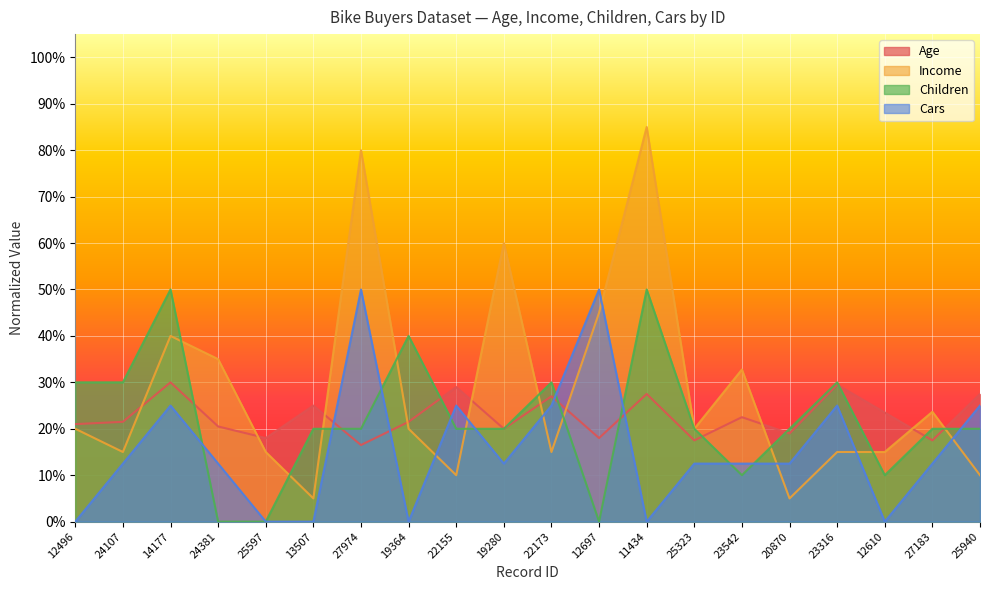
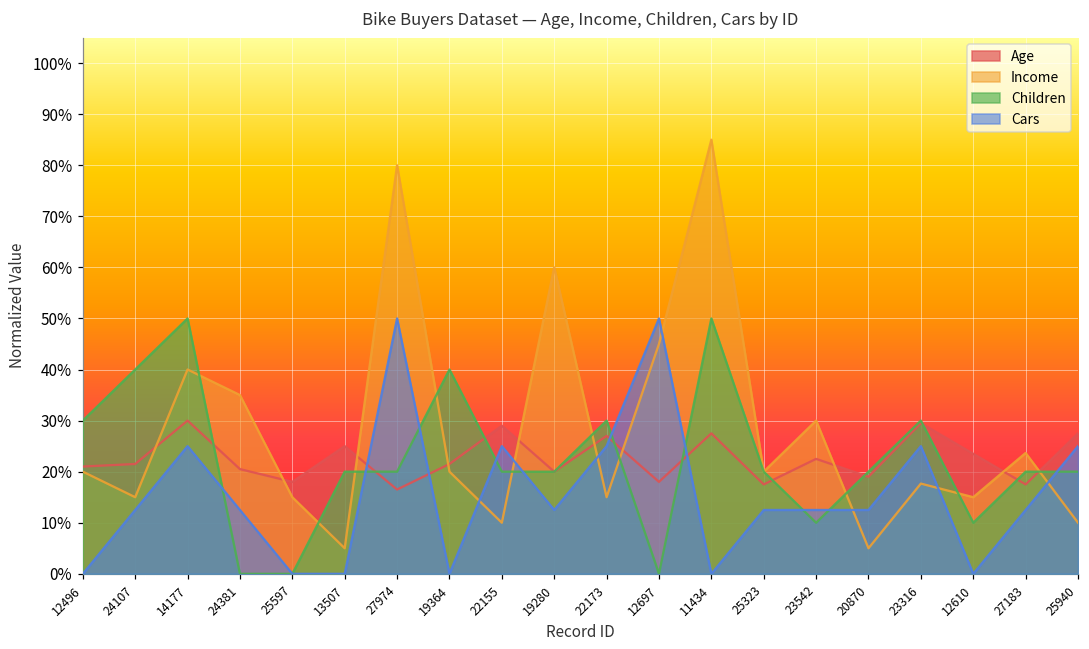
  {
    "Age": {
      "12496": "21%",
      "24107": "22%",
      "14177": "30%",
      "24381": "21%",
      "25597": "18%",
      "13507": "25%",
      "27974": "17%",
      "19364": "22%",
      "22155": "29%",
      "22173": "27%",
      "12697": "18%",
      "11434": "28%",
      "25323": "18%",
      "23542": "23%",
      "20870": "19%",
      "12610": "24%",
      "27183": "18%",
      "25940": "28%"
    },
    "Income": {
      "12496": "20%",
      "24107": "15%",
      "14177": "40%",
      "24381": "35%",
      "25597": "15%",
      "13507": "5%",
      "27974": "80%",
      "19364": "20%",
      "22155": "10%",
      "19280": "60%",
      "22173": "15%",
      "12697": "45%",
      "11434": "85%",
-     "23542": "33%",
+     "23542": "30%",
      "20870": "5%",
-     "23316": "15%",
+     "23316": "18%",
      "12610": "15%",
      "27183": "24%",
      "25940": "10%"
    },
    "Children": {
      "12496": "30%",
-     "24107": "30%",
+     "24107": "40%",
      "14177": "50%",
      "24381": "0%",
      "13507": "20%",
      "27974": "20%",
      "19364": "40%",
      "22155": "20%",
      "22173": "30%",
      "12697": "0%",
      "11434": "50%",
      "23542": "10%",
      "20870": "20%",
      "12610": "10%",
      "27183": "20%",
      "25940": "20%"
    },
    "Cars": {
      "12496": "0%",
      "24107": "13%",
      "14177": "25%",
      "24381": "13%",
      "13507": "0%",
      "27974": "50%",
      "19364": "0%",
      "22155": "25%",
      "19280": "13%",
      "22173": "25%",
      "12697": "50%",
      "11434": "0%",
      "25323": "13%",
      "23542": "13%",
      "20870": "13%",
      "23316": "25%",
      "12610": "0%",
      "27183": "13%",
      "25940": "25%"
    }
  }
